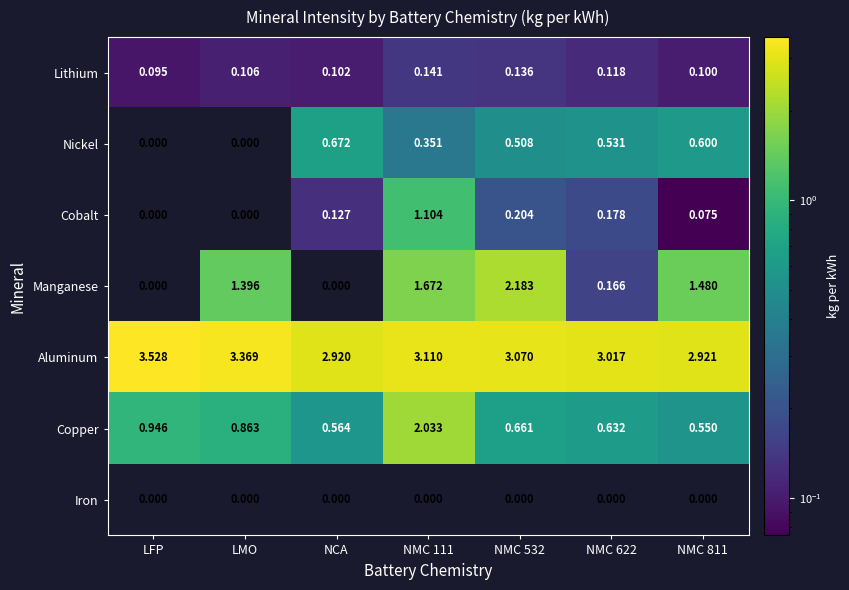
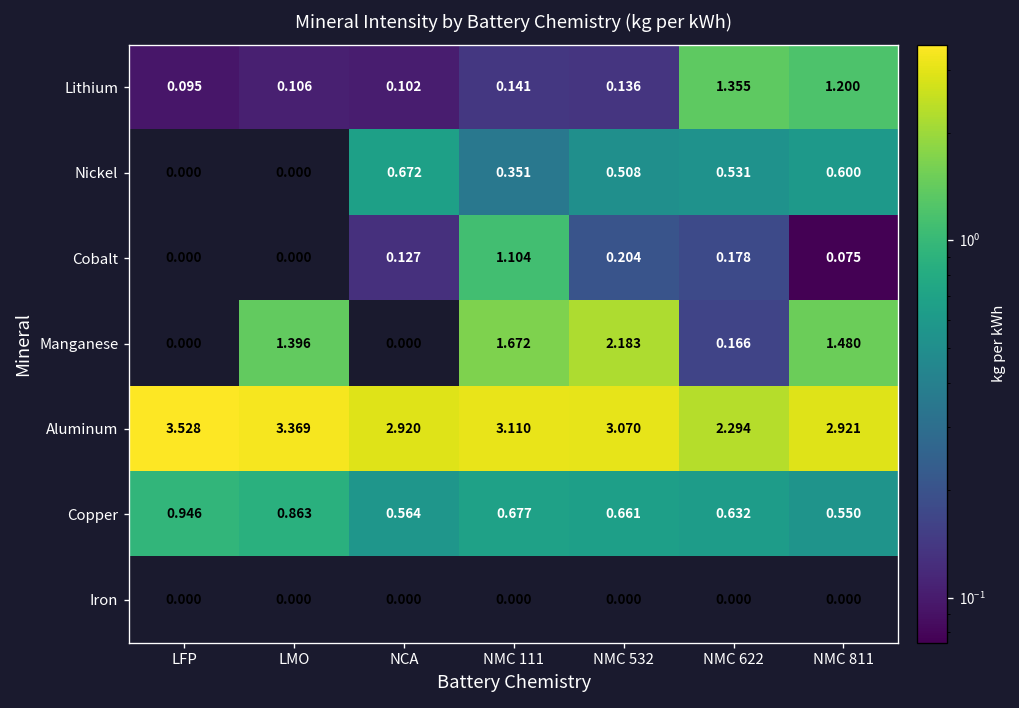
  {
    "Lithium": {
      "LFP": 0.095,
      "LMO": 0.106,
      "NCA": 0.102,
      "NMC 111": 0.141,
      "NMC 532": 0.136,
-     "NMC 622": 0.118,
-     "NMC 811": 0.100
+     "NMC 622": 1.355,
+     "NMC 811": 1.200
    },
    "Nickel": {
      "NCA": 0.672,
      "NMC 111": 0.351,
      "NMC 532": 0.508,
      "NMC 622": 0.531,
      "NMC 811": 0.600
    },
    "Cobalt": {
      "NCA": 0.127,
      "NMC 111": 1.104,
      "NMC 532": 0.204,
      "NMC 622": 0.178,
      "NMC 811": 0.075
    },
    "Manganese": {
      "LMO": 1.396,
      "NMC 111": 1.672,
      "NMC 532": 2.183,
      "NMC 622": 0.166,
      "NMC 811": 1.480
    },
    "Aluminum": {
      "LFP": 3.528,
      "LMO": 3.369,
      "NCA": 2.920,
      "NMC 111": 3.110,
      "NMC 532": 3.070,
-     "NMC 622": 3.017,
+     "NMC 622": 2.294,
      "NMC 811": 2.921
    },
    "Copper": {
      "LFP": 0.946,
      "LMO": 0.863,
      "NCA": 0.564,
-     "NMC 111": 2.033,
+     "NMC 111": 0.677,
      "NMC 532": 0.661,
      "NMC 622": 0.632,
      "NMC 811": 0.550
    }
  }
